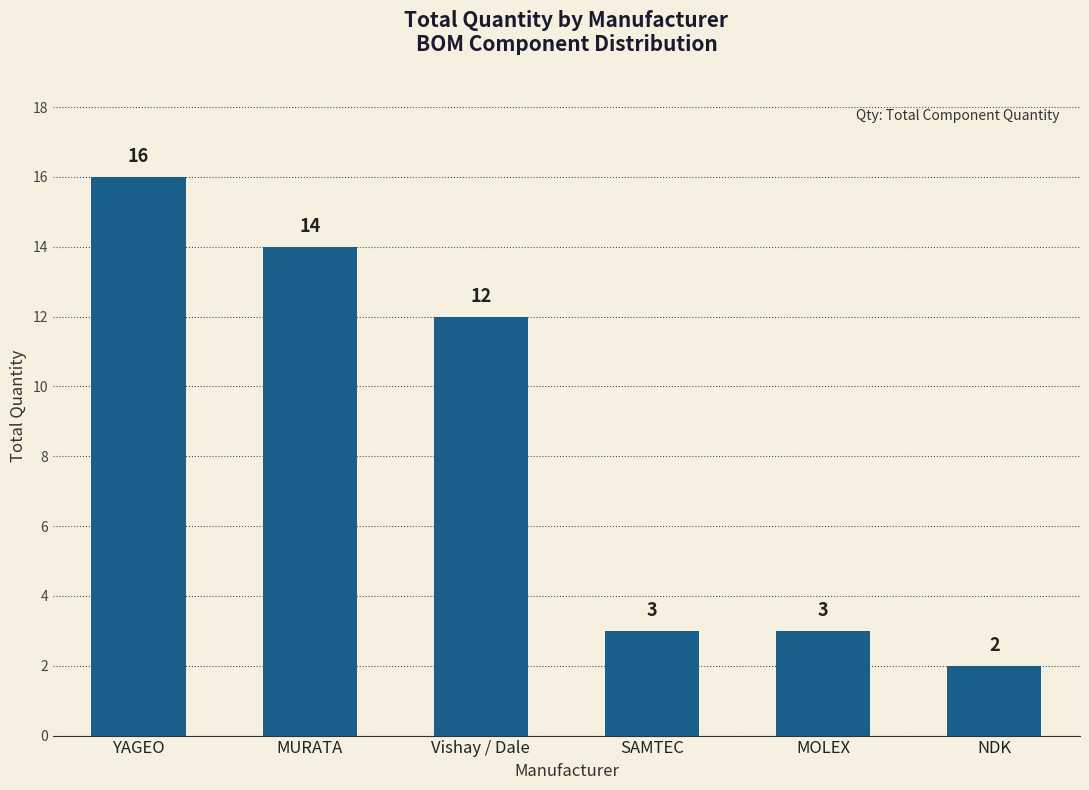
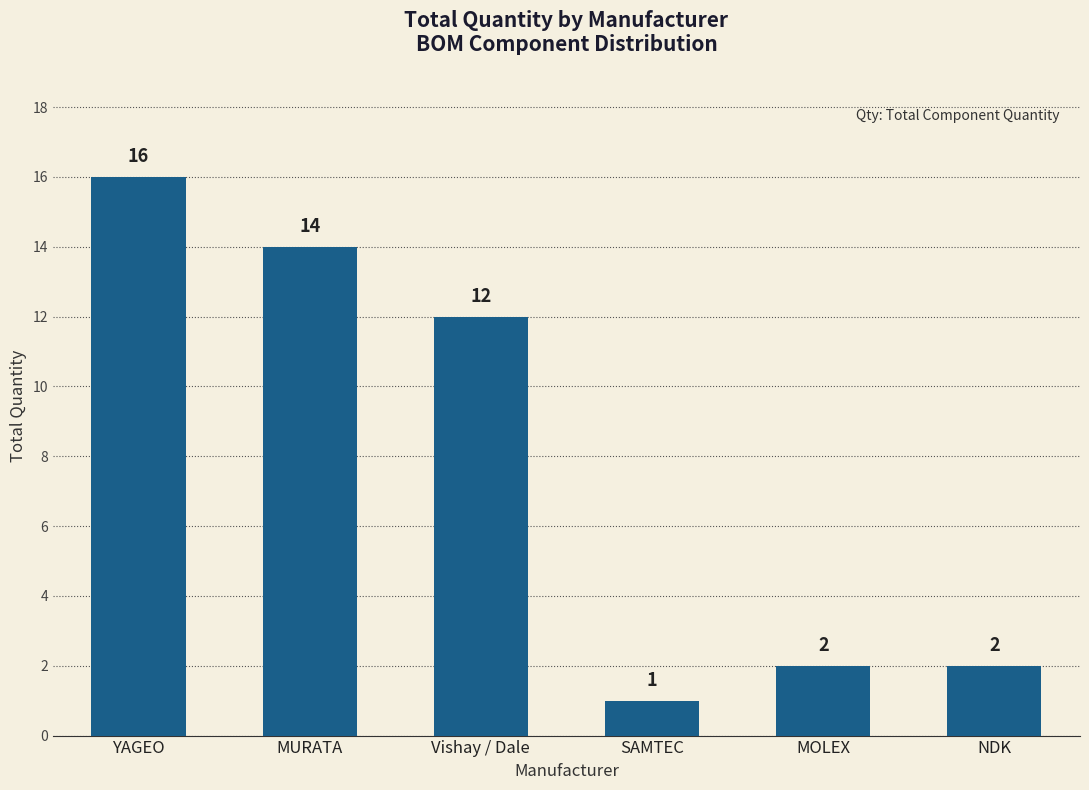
  {
    "YAGEO": 16,
    "MURATA": 14,
    "Vishay / Dale": 12,
-   "SAMTEC": 3,
-   "MOLEX": 3,
+   "SAMTEC": 1,
+   "MOLEX": 2,
    "NDK": 2
  }
